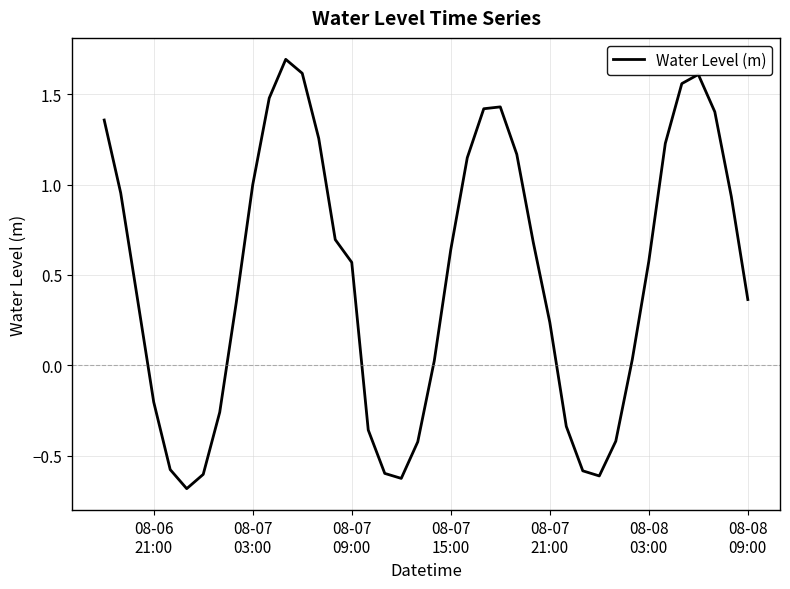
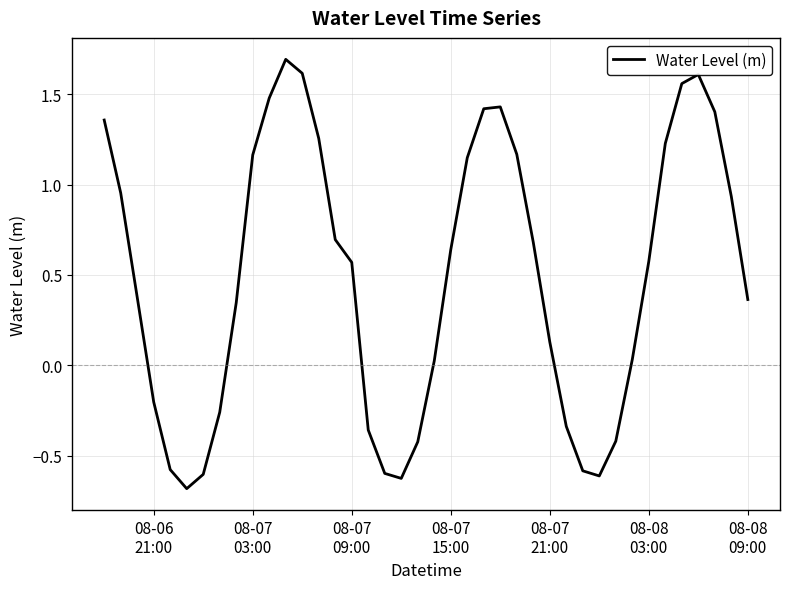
  {
    "08-06 21:00": -0.20,
-   "08-07 03:00": 1.00,
+   "08-07 03:00": 1.16,
    "08-07 09:00": 0.57,
    "08-07 15:00": 0.64,
-   "08-07 21:00": 0.24,
+   "08-07 21:00": 0.13,
    "08-08 03:00": 0.58,
    "08-08 09:00": 0.36
  }
